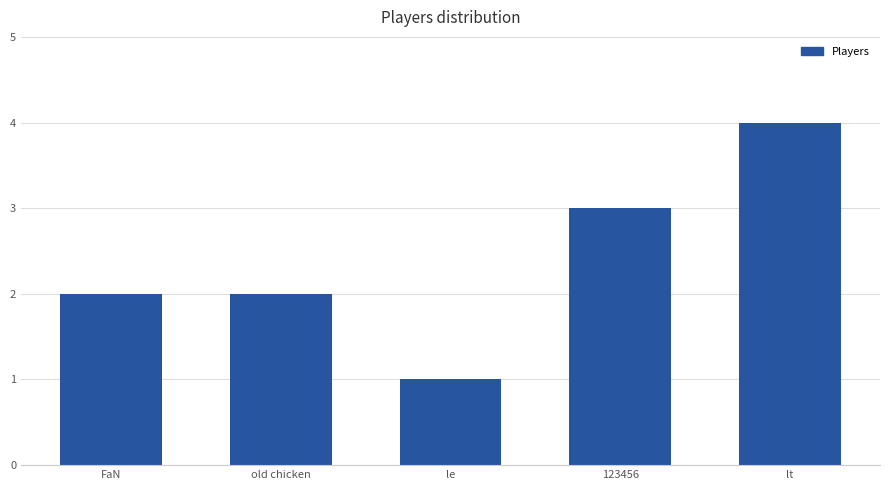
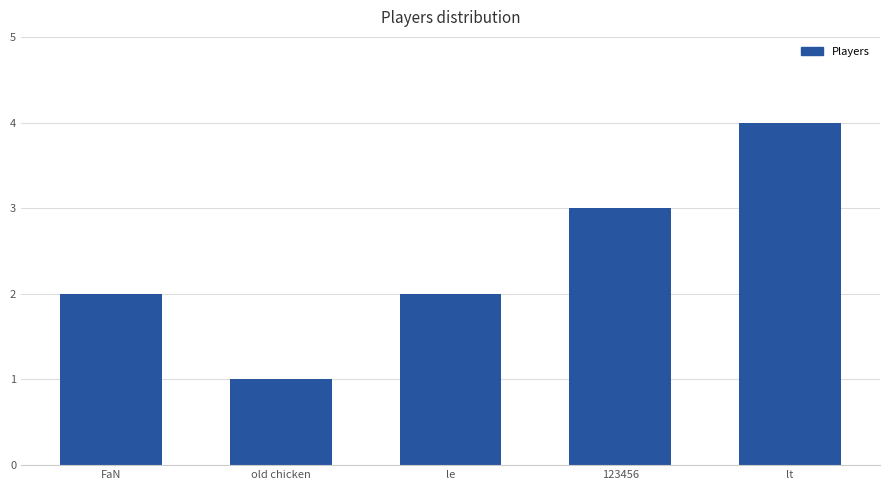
  {
    "FaN": 2,
-   "old chicken": 2,
-   "le": 1,
+   "old chicken": 1,
+   "le": 2,
    "123456": 3,
    "lt": 4
  }
